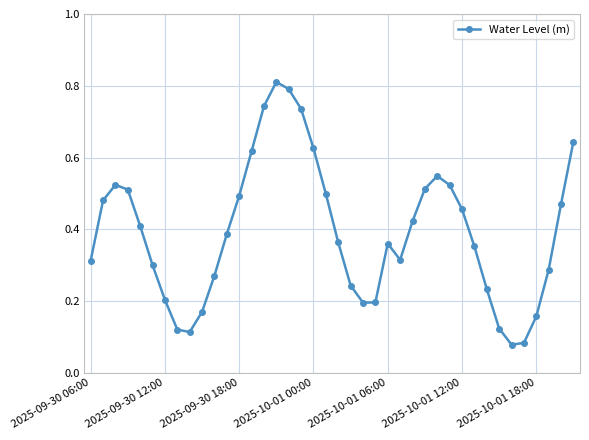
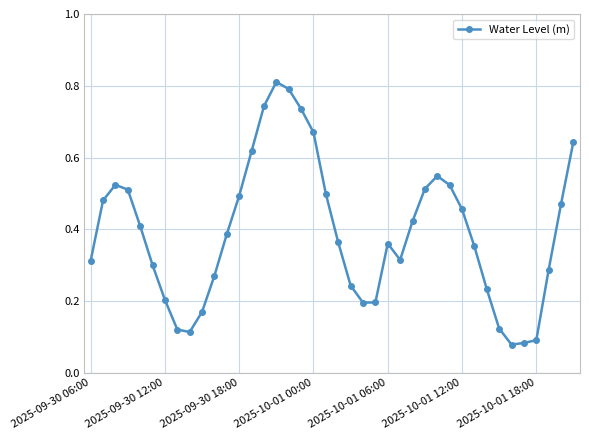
  {
    "2025-09-30 06:00": 0.31,
    "2025-09-30 12:00": 0.20,
    "2025-09-30 18:00": 0.49,
-   "2025-10-01 00:00": 0.63,
+   "2025-10-01 00:00": 0.67,
    "2025-10-01 06:00": 0.36,
    "2025-10-01 12:00": 0.46,
-   "2025-10-01 18:00": 0.16
+   "2025-10-01 18:00": 0.09
  }
